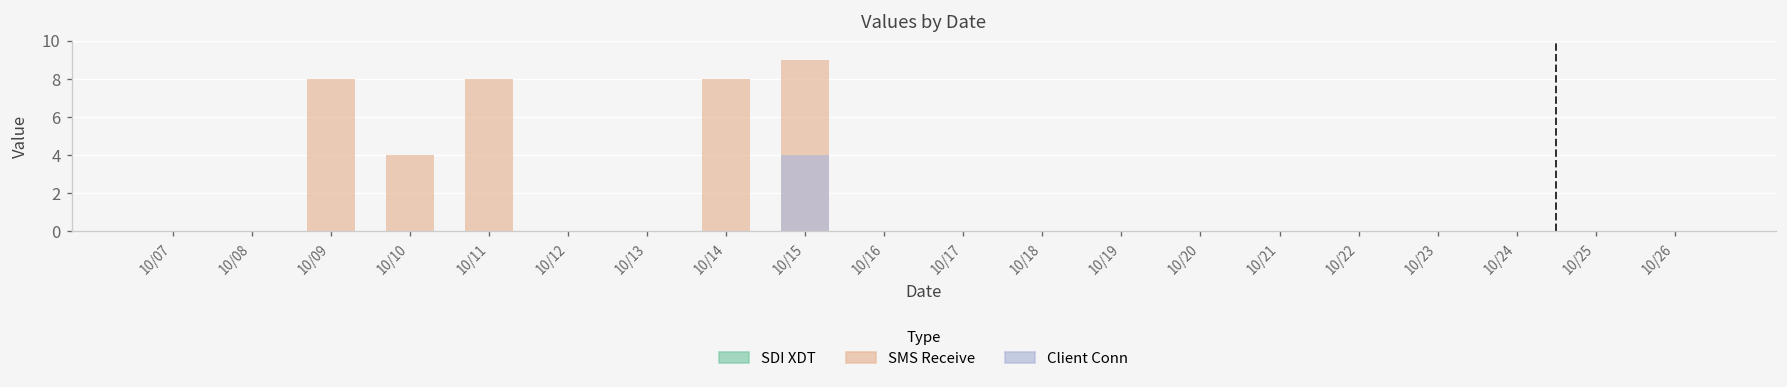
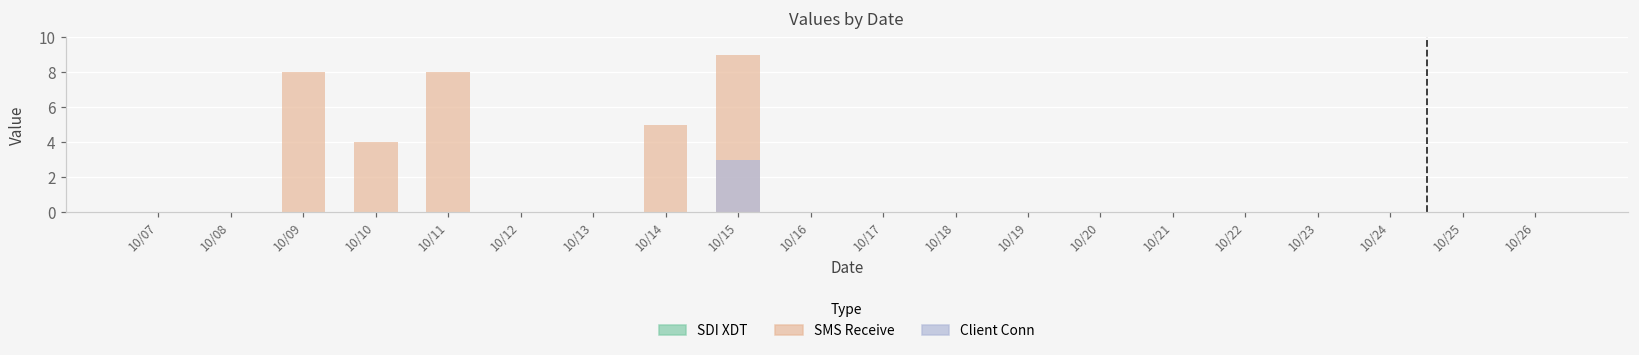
  {
    "SDI XDT": {
      "10/07": 0,
      "10/08": 0,
      "10/09": 0,
      "10/10": 0,
      "10/11": 0,
      "10/12": 0,
      "10/13": 0,
      "10/14": 0,
      "10/15": 0,
      "10/16": 0,
      "10/17": 0,
      "10/18": 0,
      "10/19": 0,
      "10/20": 0,
      "10/21": 0,
      "10/22": 0,
      "10/23": 0,
      "10/24": 0,
      "10/25": 0,
      "10/26": 0
    },
    "SMS Receive": {
      "10/07": 0,
      "10/08": 0,
      "10/09": 8,
      "10/10": 4,
      "10/11": 8,
      "10/12": 0,
      "10/13": 0,
-     "10/14": 8,
+     "10/14": 5,
      "10/15": 9,
      "10/16": 0,
      "10/17": 0,
      "10/18": 0,
      "10/19": 0,
      "10/20": 0,
      "10/21": 0,
      "10/22": 0,
      "10/23": 0,
      "10/24": 0,
      "10/25": 0,
      "10/26": 0
    },
    "Client Conn": {
      "10/07": 0,
      "10/08": 0,
      "10/09": 0,
      "10/10": 0,
      "10/11": 0,
      "10/12": 0,
      "10/13": 0,
      "10/14": 0,
-     "10/15": 4,
+     "10/15": 3,
      "10/16": 0,
      "10/17": 0,
      "10/18": 0,
      "10/19": 0,
      "10/20": 0,
      "10/21": 0,
      "10/22": 0,
      "10/23": 0,
      "10/24": 0,
      "10/25": 0,
      "10/26": 0
    }
  }
